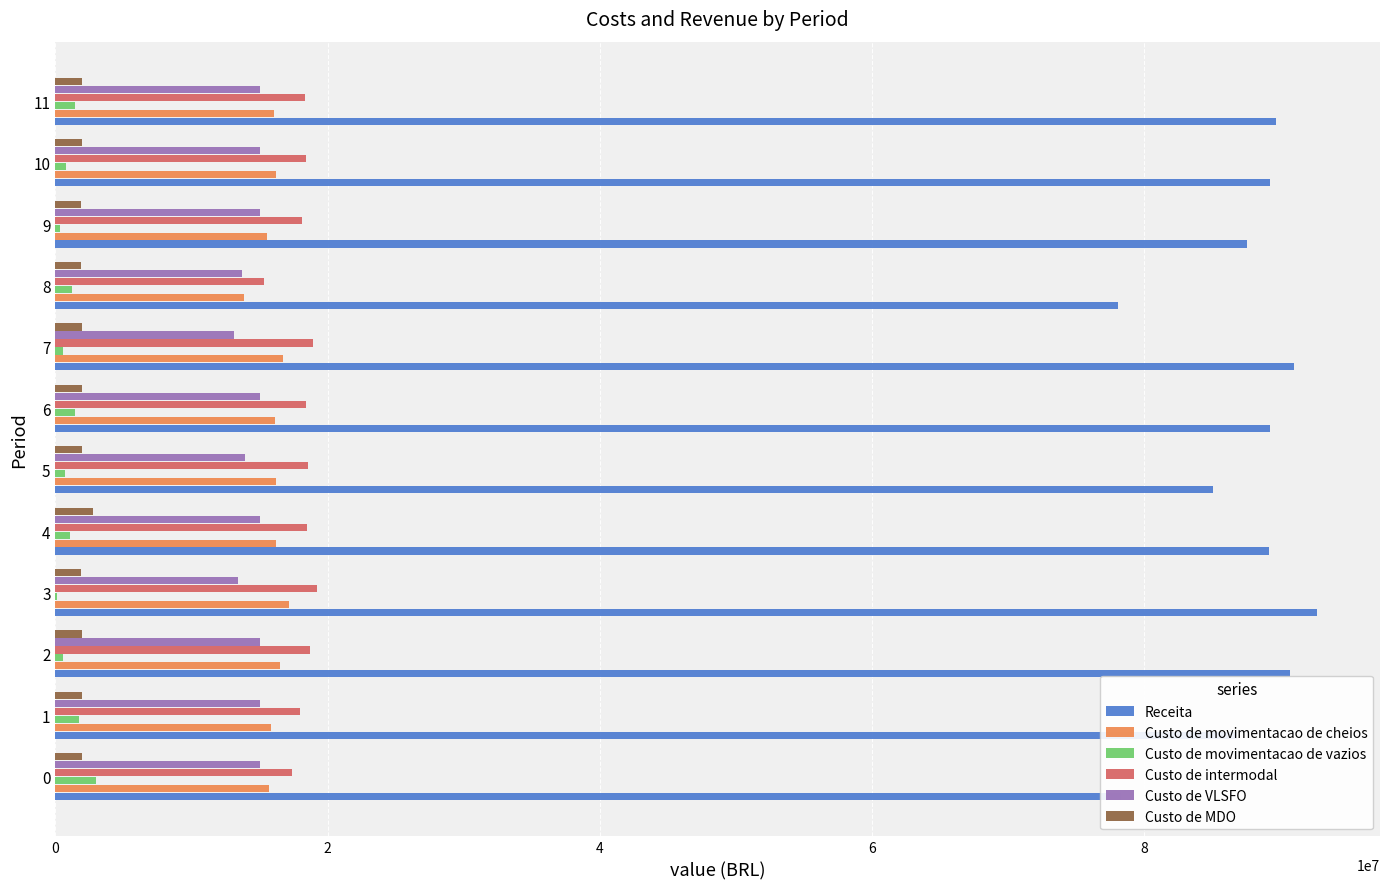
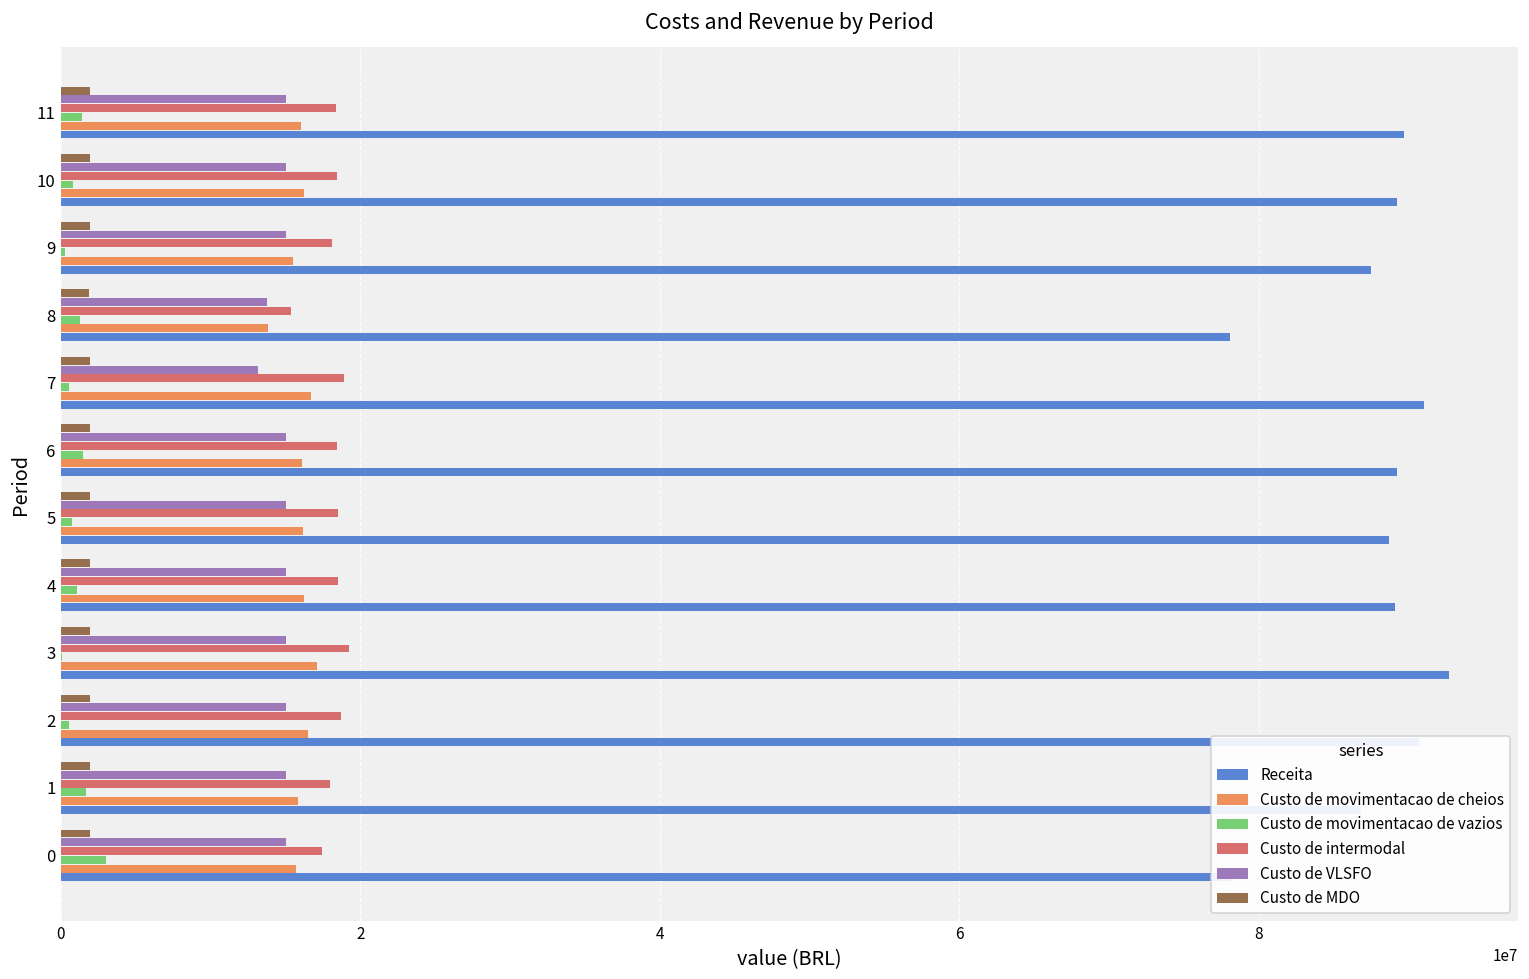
  {
    "Receita": {
      "11": 89700000,
      "10": 89200000,
      "9": 87500000,
      "8": 78100000,
      "7": 91000000,
      "6": 89200000,
-     "5": 85000000,
+     "5": 88700000,
      "4": 89100000,
      "3": 92700000,
      "2": 90700000
    },
    "Custo de movimentacao de vazios": {
      "11": 1400000,
      "10": 800000,
      "9": 300000,
      "8": 1200000,
      "7": 600000,
      "6": 1500000,
      "5": 700000,
      "4": 1100000,
      "2": 500000,
      "1": 1700000,
      "0": 3000000
    },
    "Custo de VLSFO": {
      "11": 15000000,
      "10": 15000000,
      "9": 15000000,
      "8": 13700000,
      "7": 13200000,
      "6": 15000000,
-     "5": 13900000,
+     "5": 15000000,
      "4": 15000000,
-     "3": 13400000,
+     "3": 15000000,
      "2": 15000000,
      "1": 15000000,
      "0": 15000000
    },
    "Custo de MDO": {
      "11": 1900000,
      "10": 1900000,
      "9": 1900000,
      "8": 1900000,
      "7": 1900000,
      "6": 1900000,
      "5": 1900000,
-     "4": 2700000,
+     "4": 1900000,
      "3": 1900000,
      "2": 1900000,
      "1": 1900000,
      "0": 1900000
    }
  }
